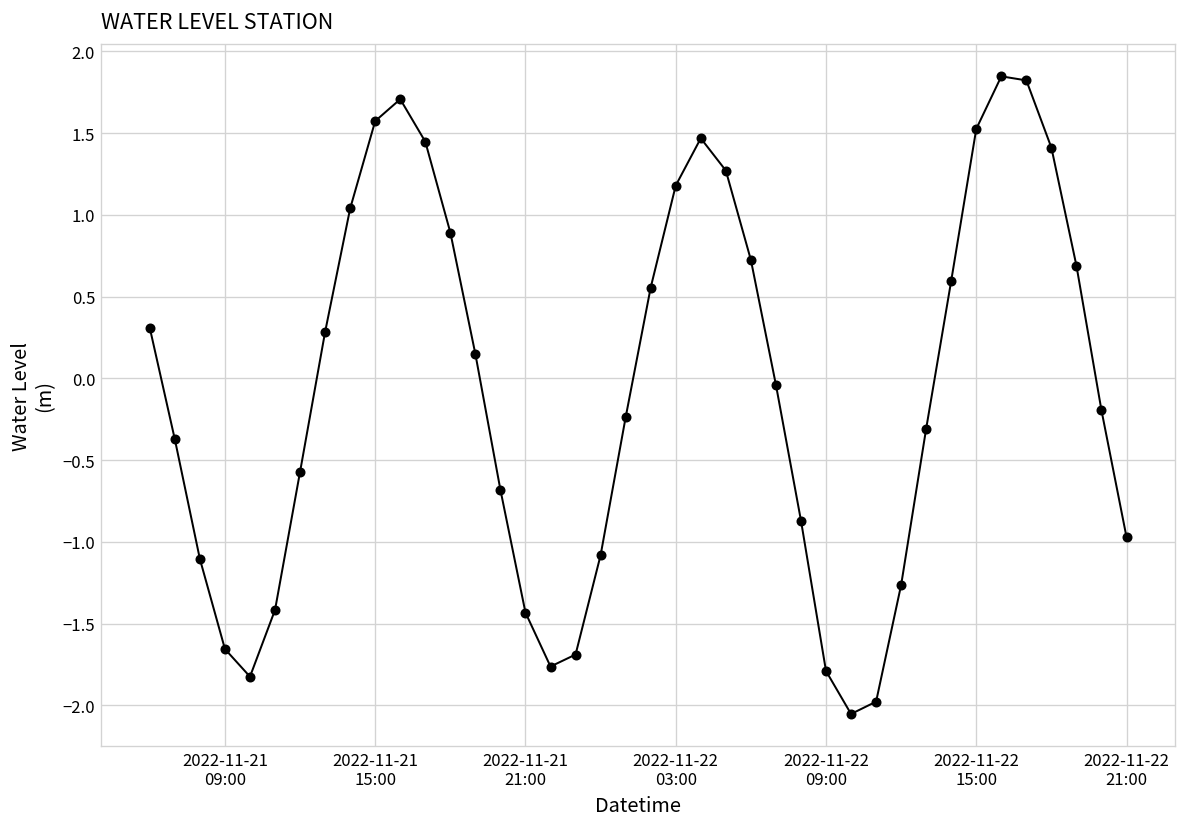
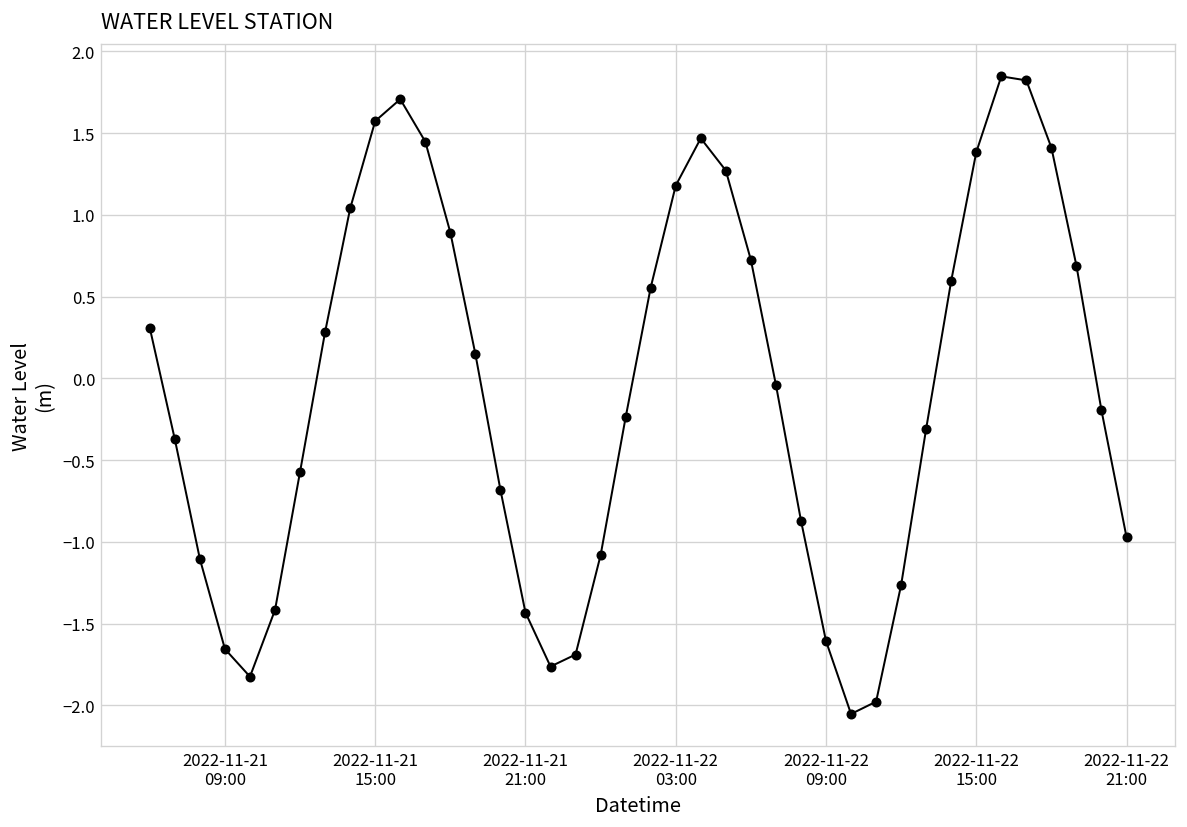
  {
    "2022-11-21 09:00": -1.66,
    "2022-11-21 15:00": 1.57,
    "2022-11-21 21:00": -1.43,
    "2022-11-22 03:00": 1.18,
-   "2022-11-22 09:00": -1.79,
-   "2022-11-22 15:00": 1.53,
+   "2022-11-22 09:00": -1.61,
+   "2022-11-22 15:00": 1.38,
    "2022-11-22 21:00": -0.97
  }
